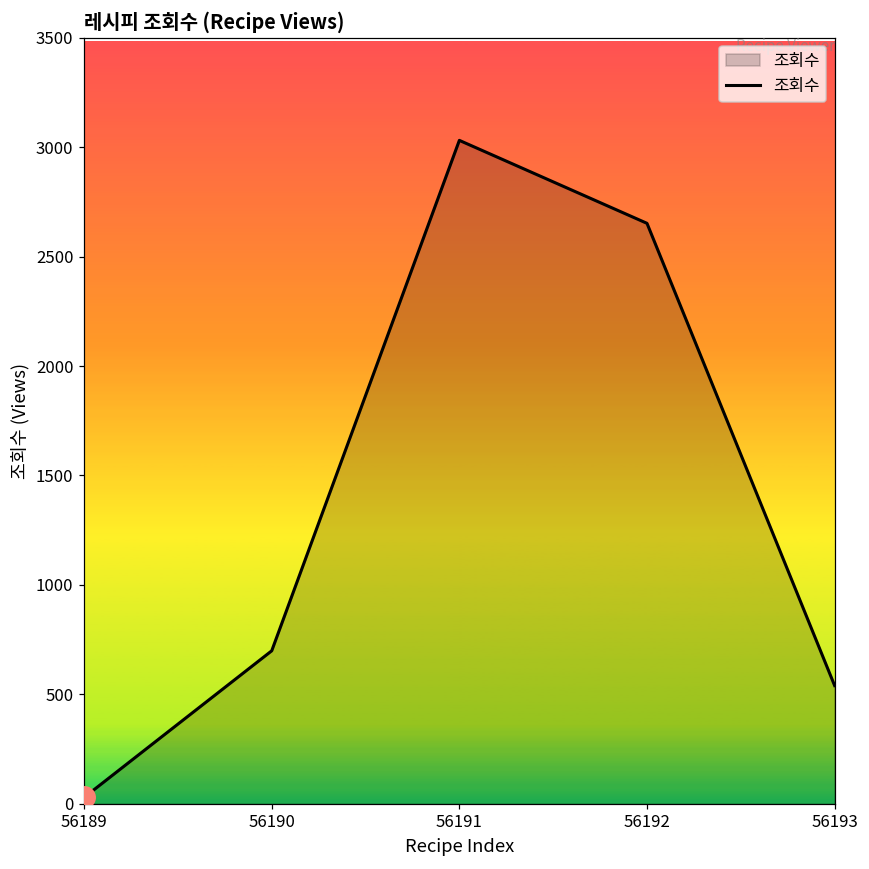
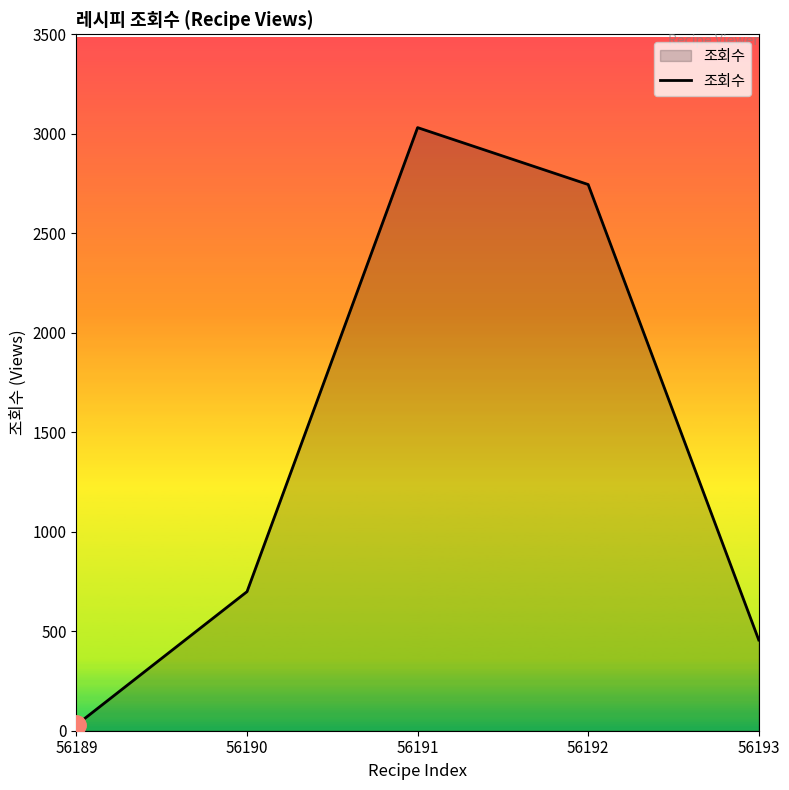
  {
    "조회수": {
      "56190": 700,
      "56191": 3030,
-     "56192": 2650,
-     "56193": 540
+     "56192": 2750,
+     "56193": 460
    }
  }
